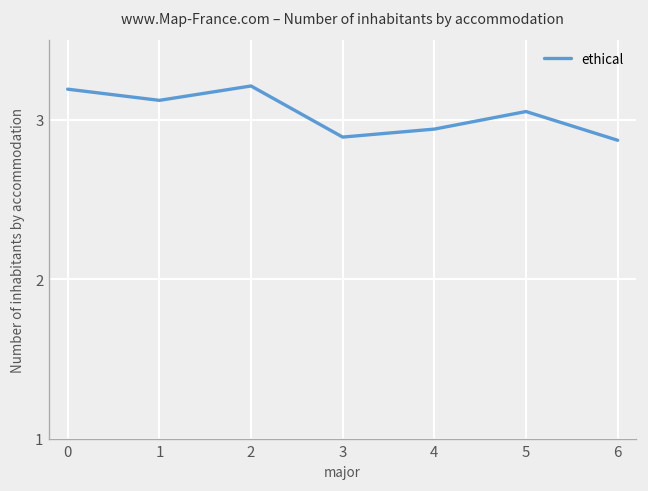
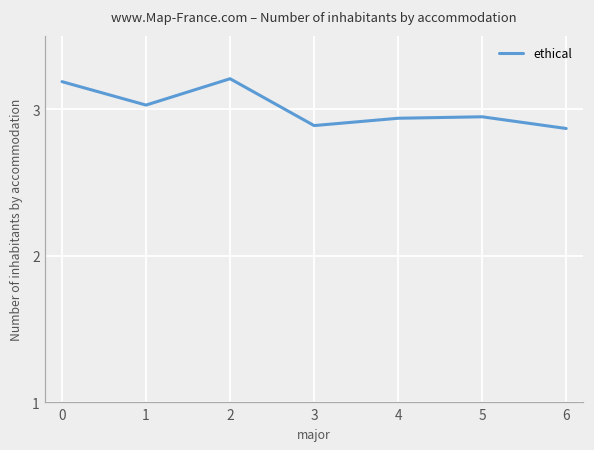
  {
    "0": 3.19,
-   "1": 3.12,
+   "1": 3.03,
    "2": 3.21,
    "3": 2.89,
    "4": 2.94,
-   "5": 3.05,
+   "5": 2.95,
    "6": 2.87
  }
